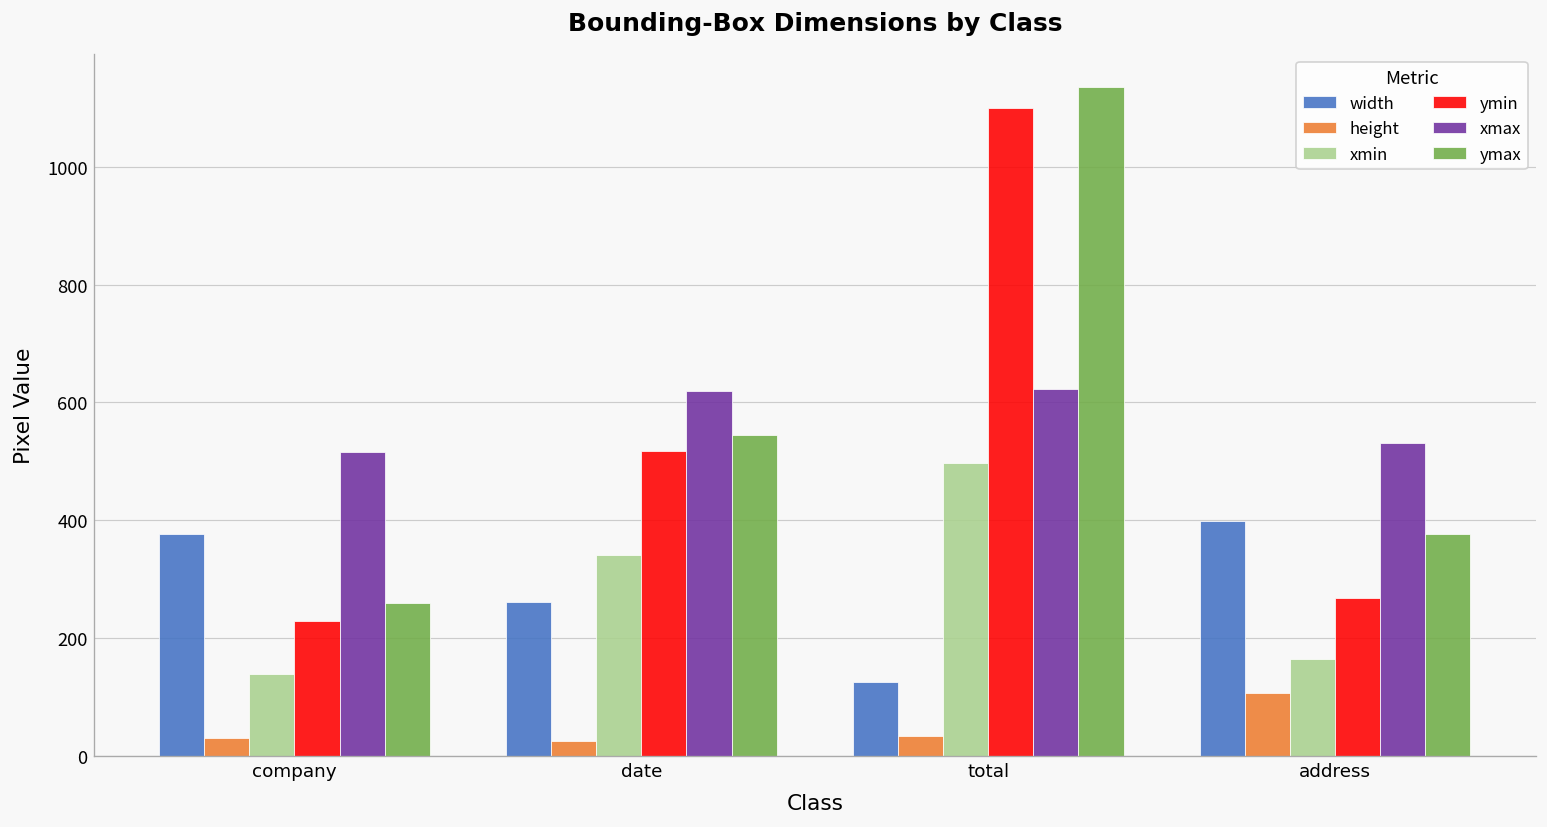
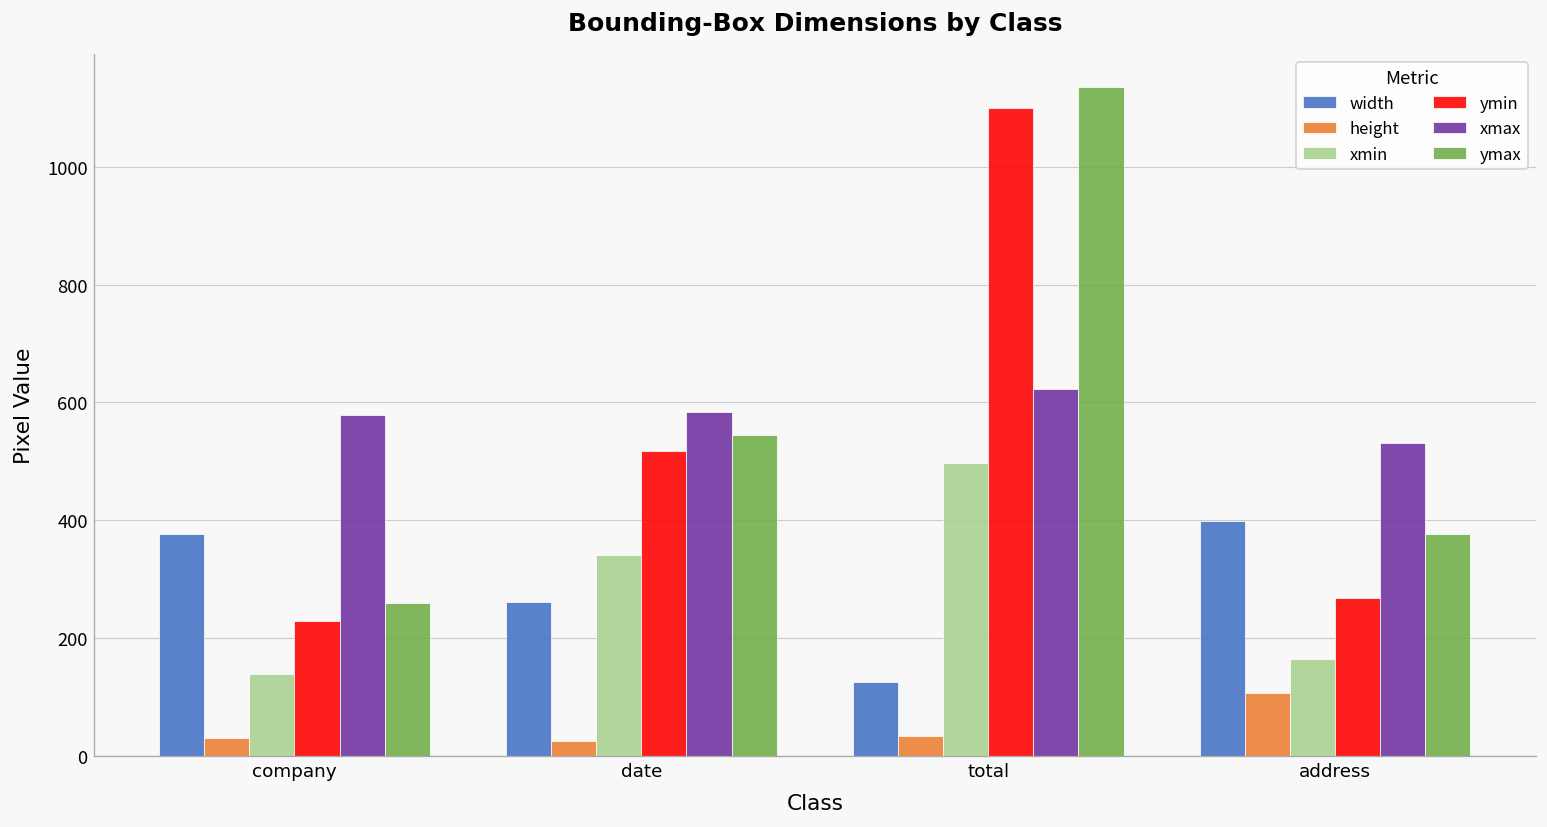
  {
    "width": {
      "company": 380,
      "date": 260,
      "total": 130,
      "address": 400
    },
    "height": {
      "company": 30,
      "date": 30,
      "total": 40,
      "address": 110
    },
    "xmin": {
      "company": 140,
      "date": 340,
      "total": 500,
      "address": 170
    },
    "ymin": {
      "company": 230,
      "date": 520,
      "total": 1100,
      "address": 270
    },
    "xmax": {
-     "company": 520,
-     "date": 620,
+     "company": 580,
+     "date": 580,
      "total": 620,
      "address": 530
    },
    "ymax": {
      "company": 260,
      "date": 540,
      "total": 1140,
      "address": 380
    }
  }
